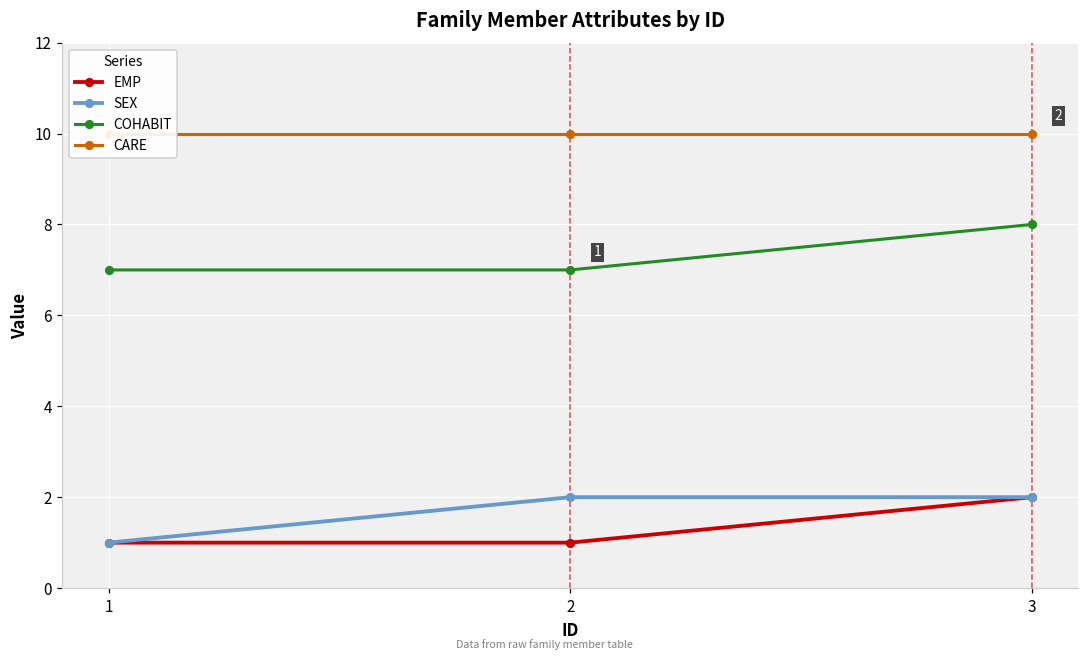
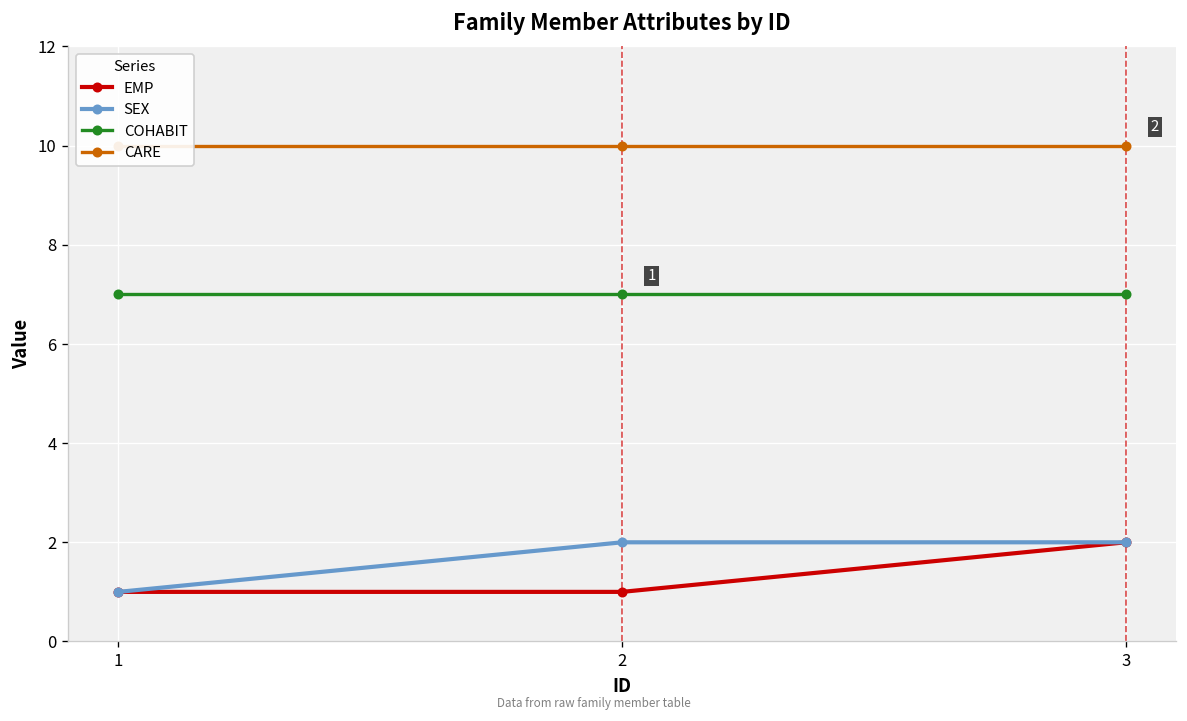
  {
    "EMP": {
      "2": 1
    },
    "SEX": {
      "2": 2
    },
    "COHABIT": {
      "1": 7,
-     "3": 8
+     "3": 7
    },
    "CARE": {
      "2": 10
    }
  }
